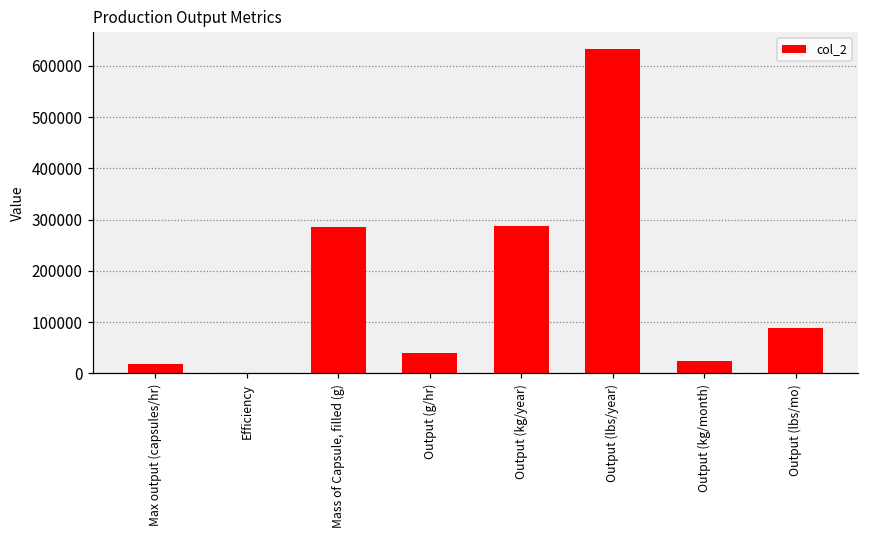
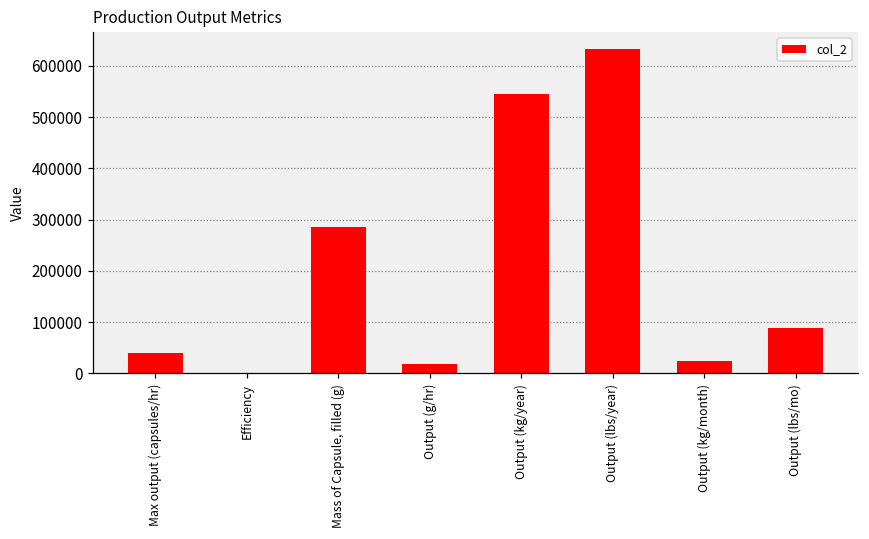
  {
-   "Max output (capsules/hr)": 20000,
+   "Max output (capsules/hr)": 40000,
    "Mass of Capsule, filled (g)": 290000,
-   "Output (g/hr)": 40000,
-   "Output (kg/year)": 290000,
+   "Output (g/hr)": 20000,
+   "Output (kg/year)": 540000,
    "Output (lbs/year)": 630000,
    "Output (kg/month)": 20000,
    "Output (lbs/mo)": 90000
  }
